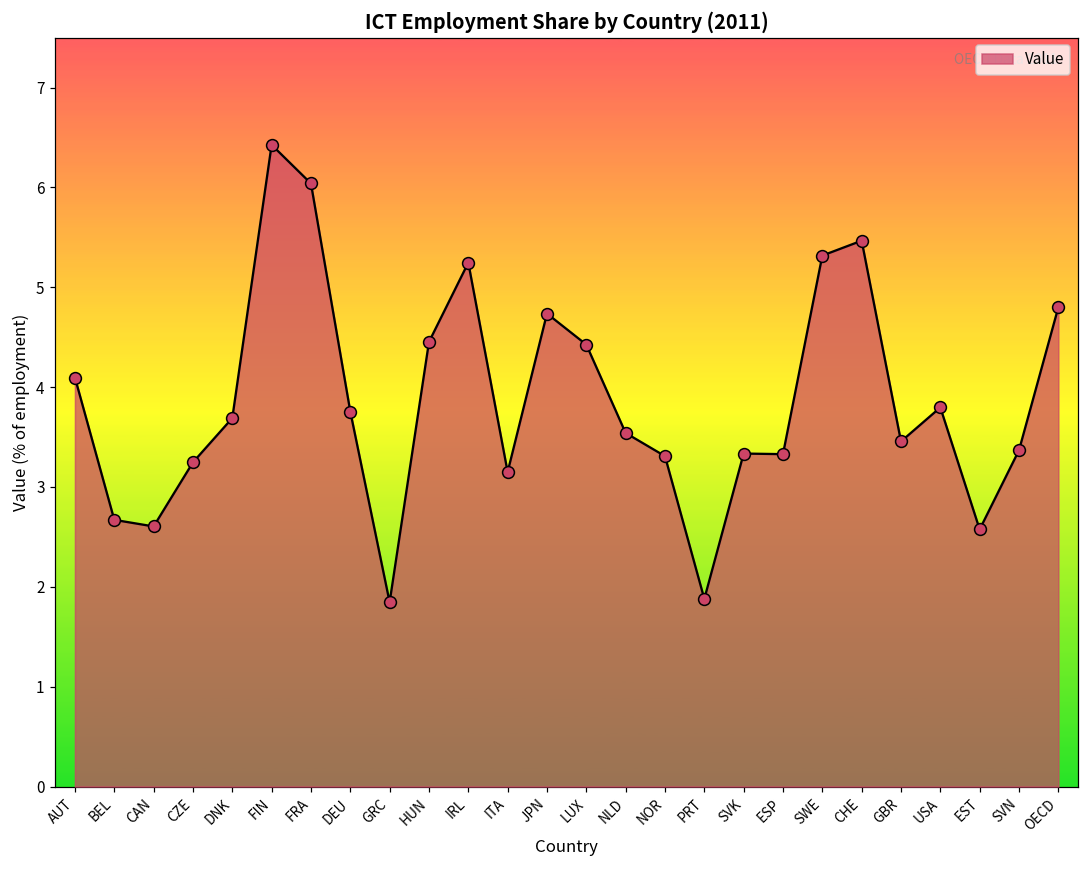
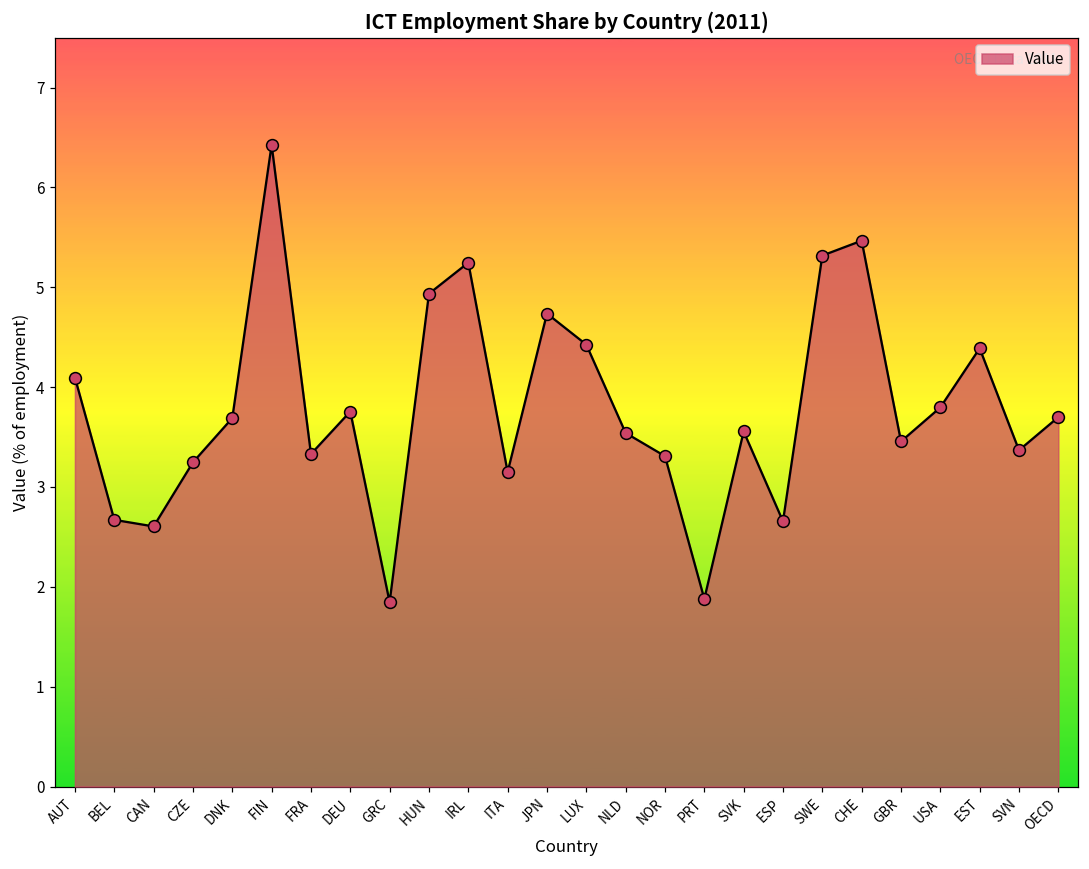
  {
    "AUT": 4.1,
    "BEL": 2.7,
    "CAN": 2.6,
    "CZE": 3.2,
    "DNK": 3.7,
    "FIN": 6.4,
-   "FRA": 6.0,
+   "FRA": 3.3,
    "DEU": 3.8,
    "GRC": 1.8,
-   "HUN": 4.5,
+   "HUN": 4.9,
    "IRL": 5.2,
    "ITA": 3.2,
    "JPN": 4.7,
    "LUX": 4.4,
    "NLD": 3.5,
    "NOR": 3.3,
    "PRT": 1.9,
-   "SVK": 3.3,
-   "ESP": 3.3,
+   "SVK": 3.6,
+   "ESP": 2.7,
    "SWE": 5.3,
    "CHE": 5.5,
    "GBR": 3.5,
    "USA": 3.8,
-   "EST": 2.6,
+   "EST": 4.4,
    "SVN": 3.4,
-   "OECD": 4.8
+   "OECD": 3.7
  }
